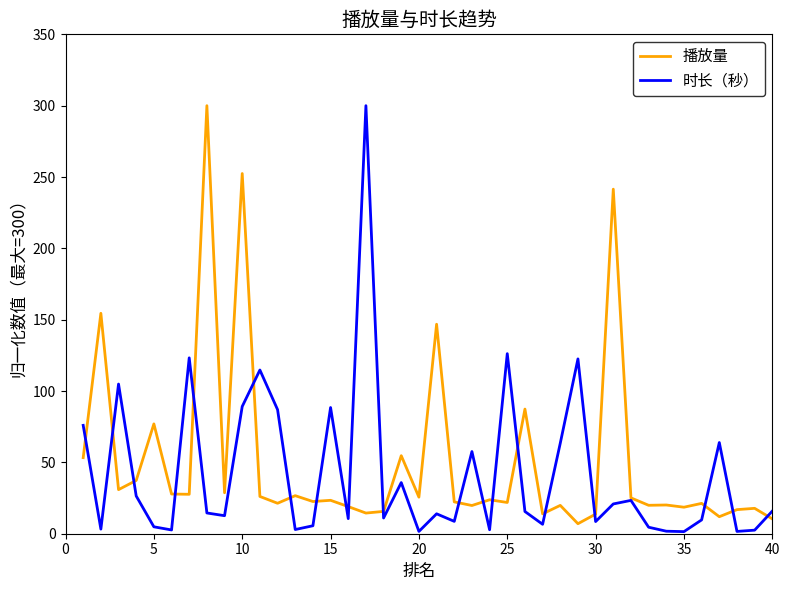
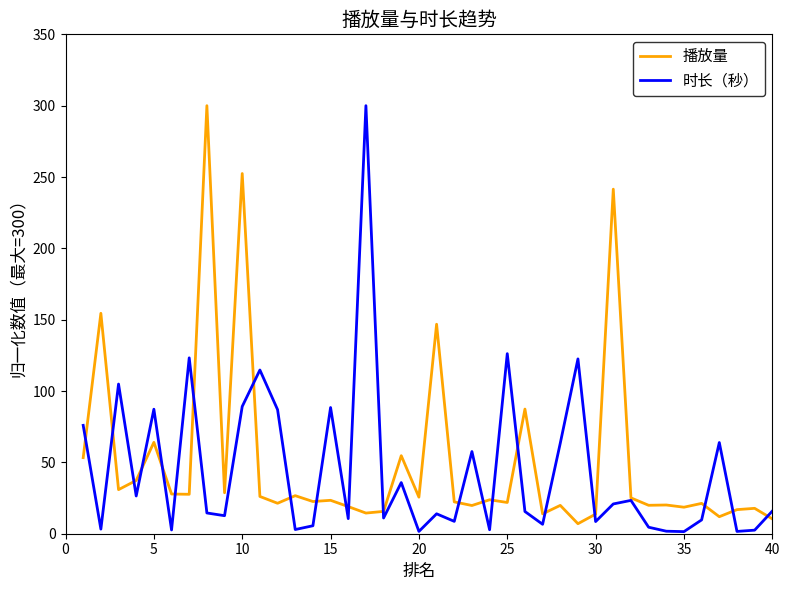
  {
    "播放量": {
-     "5": 77,
+     "5": 64,
      "10": 252,
      "15": 23,
      "20": 26,
      "25": 22,
      "30": 14,
      "35": 19,
      "40": 10
    },
    "时长（秒）": {
-     "5": 5,
+     "5": 87,
      "10": 89,
      "15": 88,
      "20": 2,
      "25": 126,
      "30": 9,
      "35": 1,
      "40": 16
    }
  }
